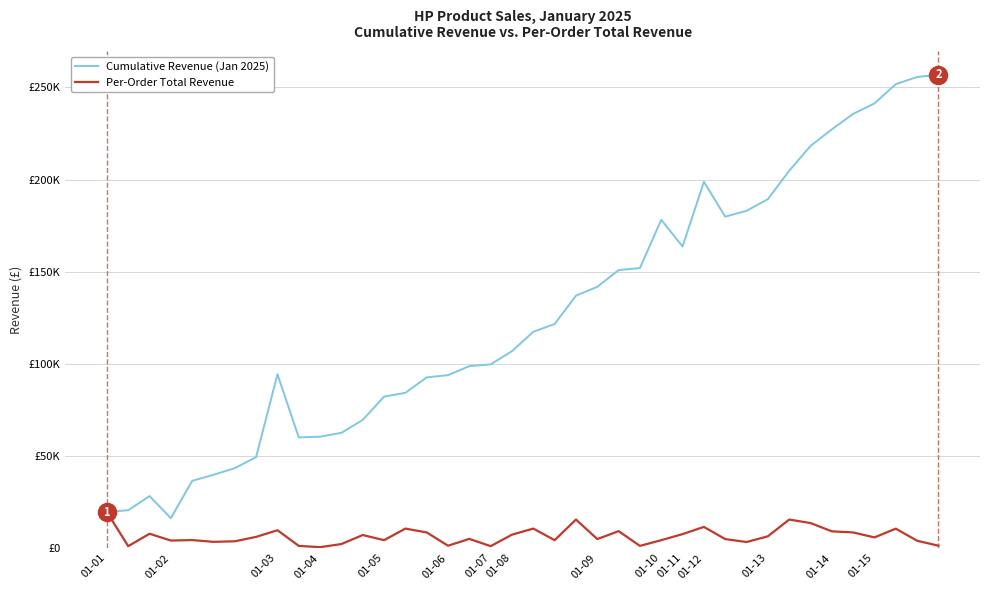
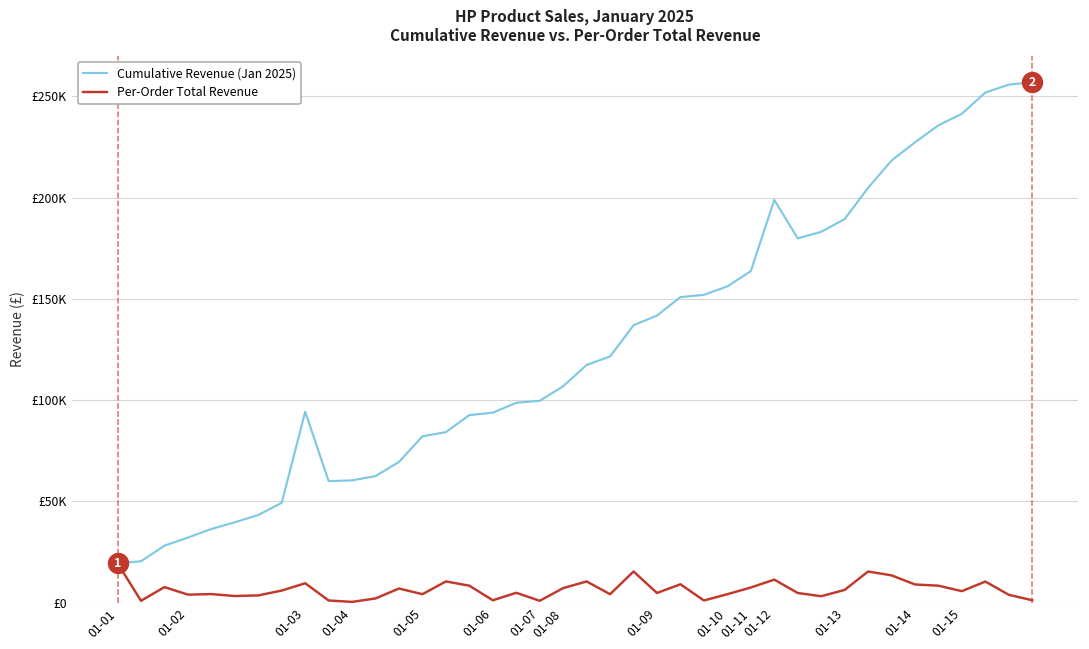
  {
    "Cumulative Revenue (Jan 2025)": {
-     "01-02": "£16000",
+     "01-02": "£32000",
      "01-03": "£94000",
      "01-04": "£60000",
      "01-05": "£82000",
      "01-06": "£94000",
      "01-07": "£100000",
      "01-08": "£107000",
      "01-09": "£142000",
-     "01-10": "£178000",
+     "01-10": "£156000",
      "01-11": "£164000",
      "01-12": "£199000",
      "01-13": "£189000",
      "01-14": "£227000",
      "01-15": "£241000"
    }
  }
